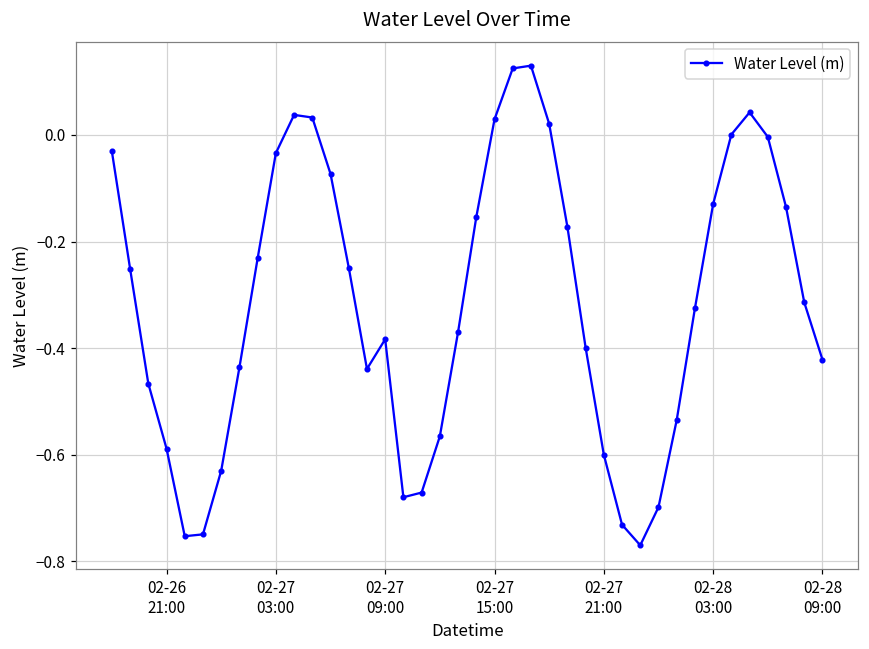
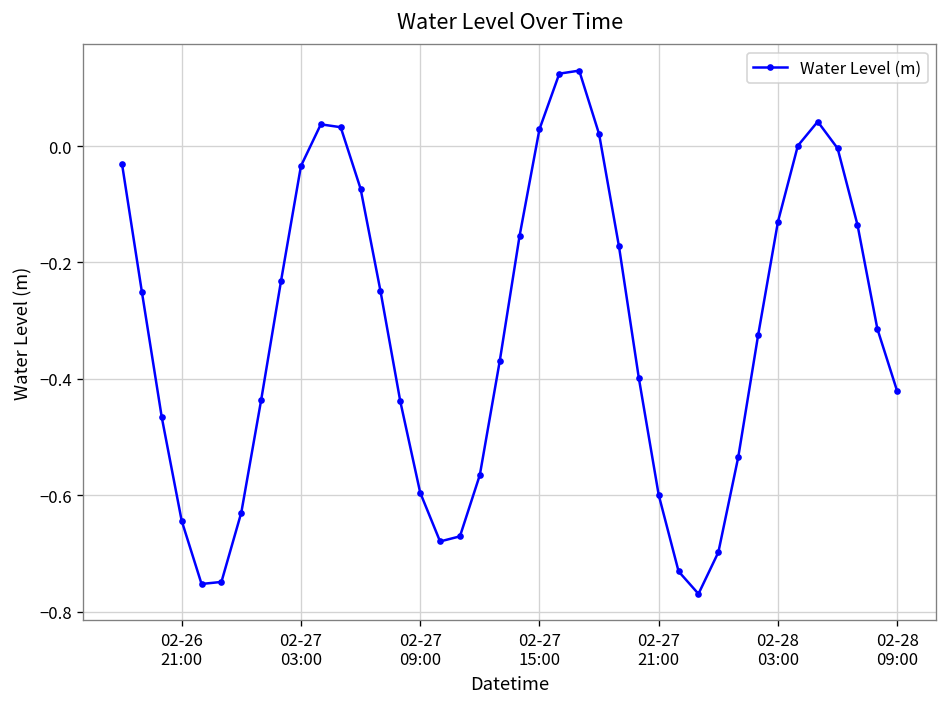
  {
-   "02-26 21:00": -0.59,
+   "02-26 21:00": -0.64,
    "02-27 03:00": -0.03,
-   "02-27 09:00": -0.38,
+   "02-27 09:00": -0.60,
    "02-27 15:00": 0.03,
    "02-27 21:00": -0.60,
    "02-28 03:00": -0.13,
    "02-28 09:00": -0.42
  }
